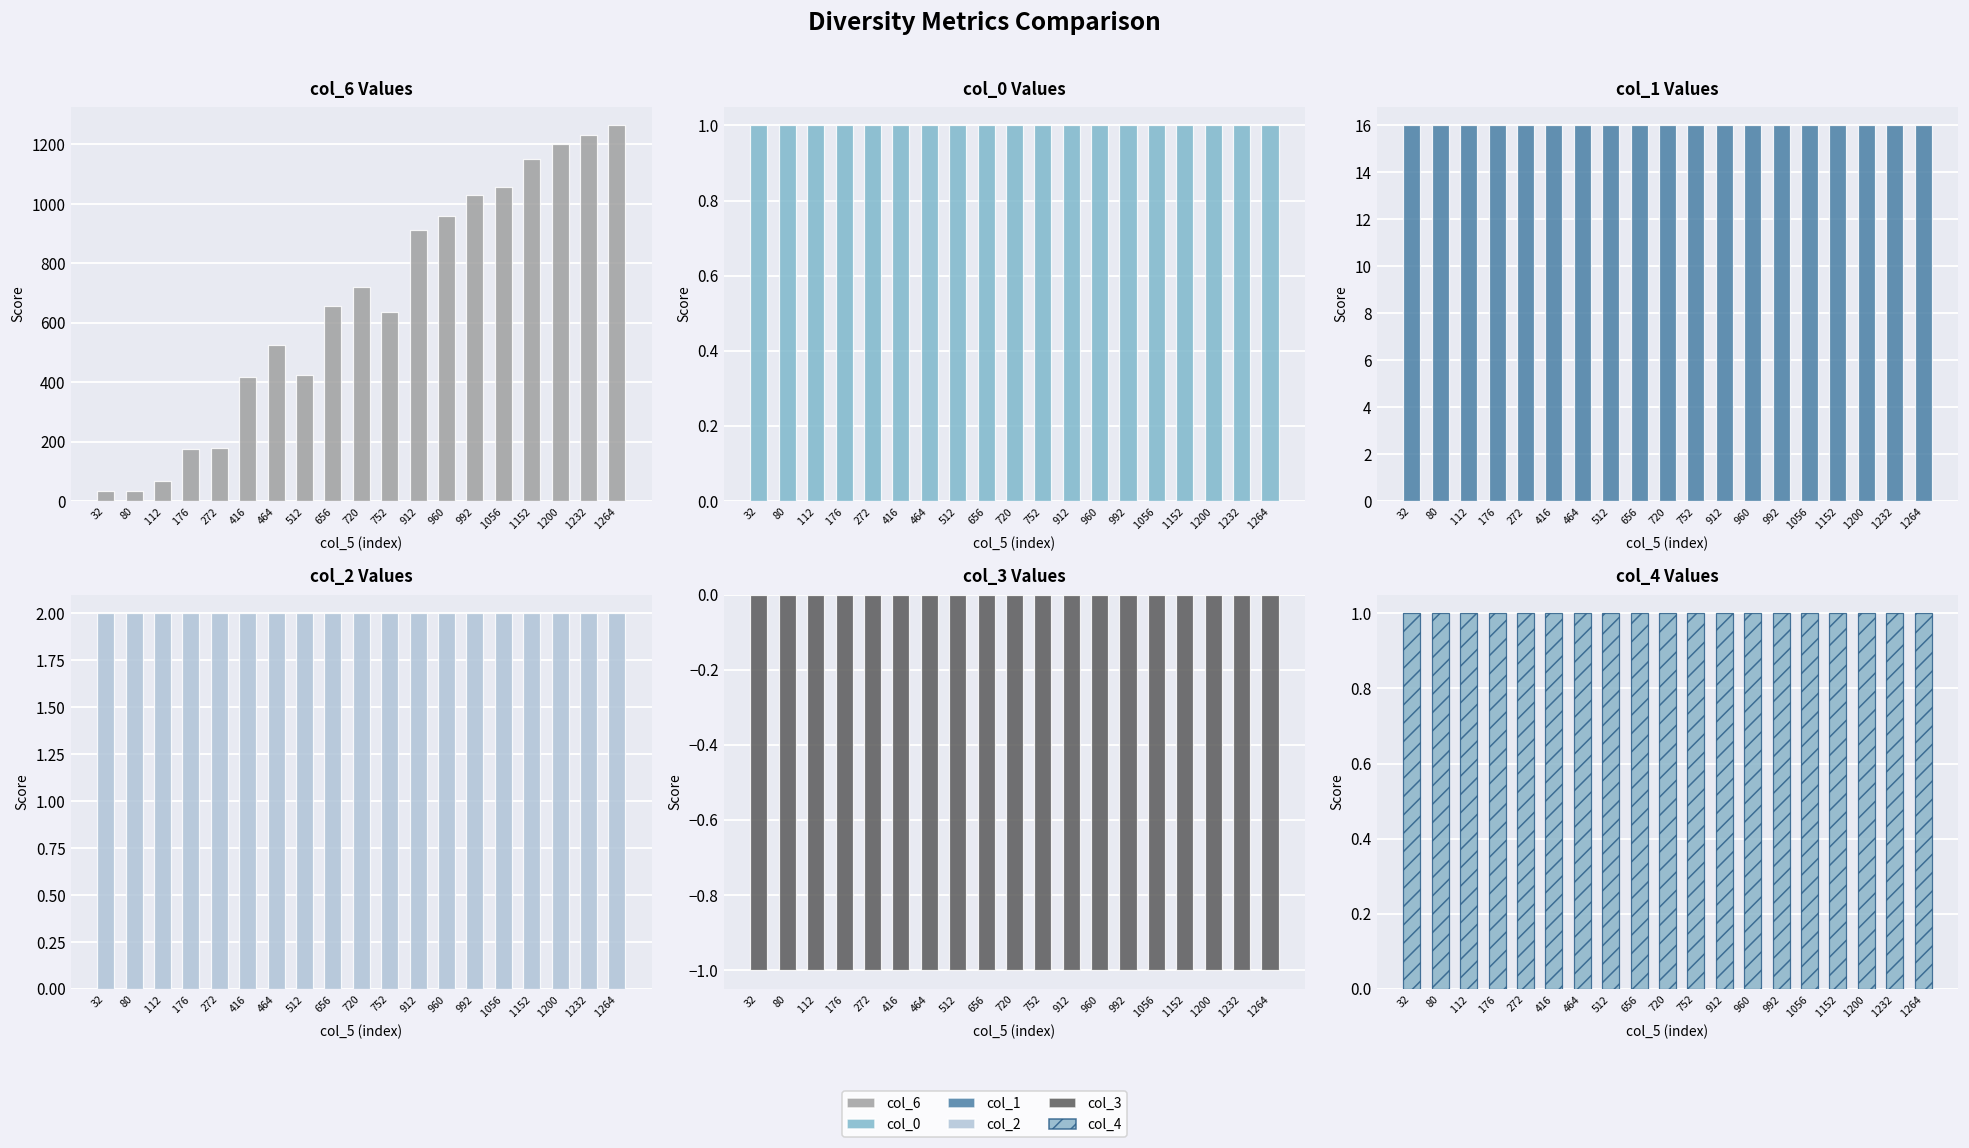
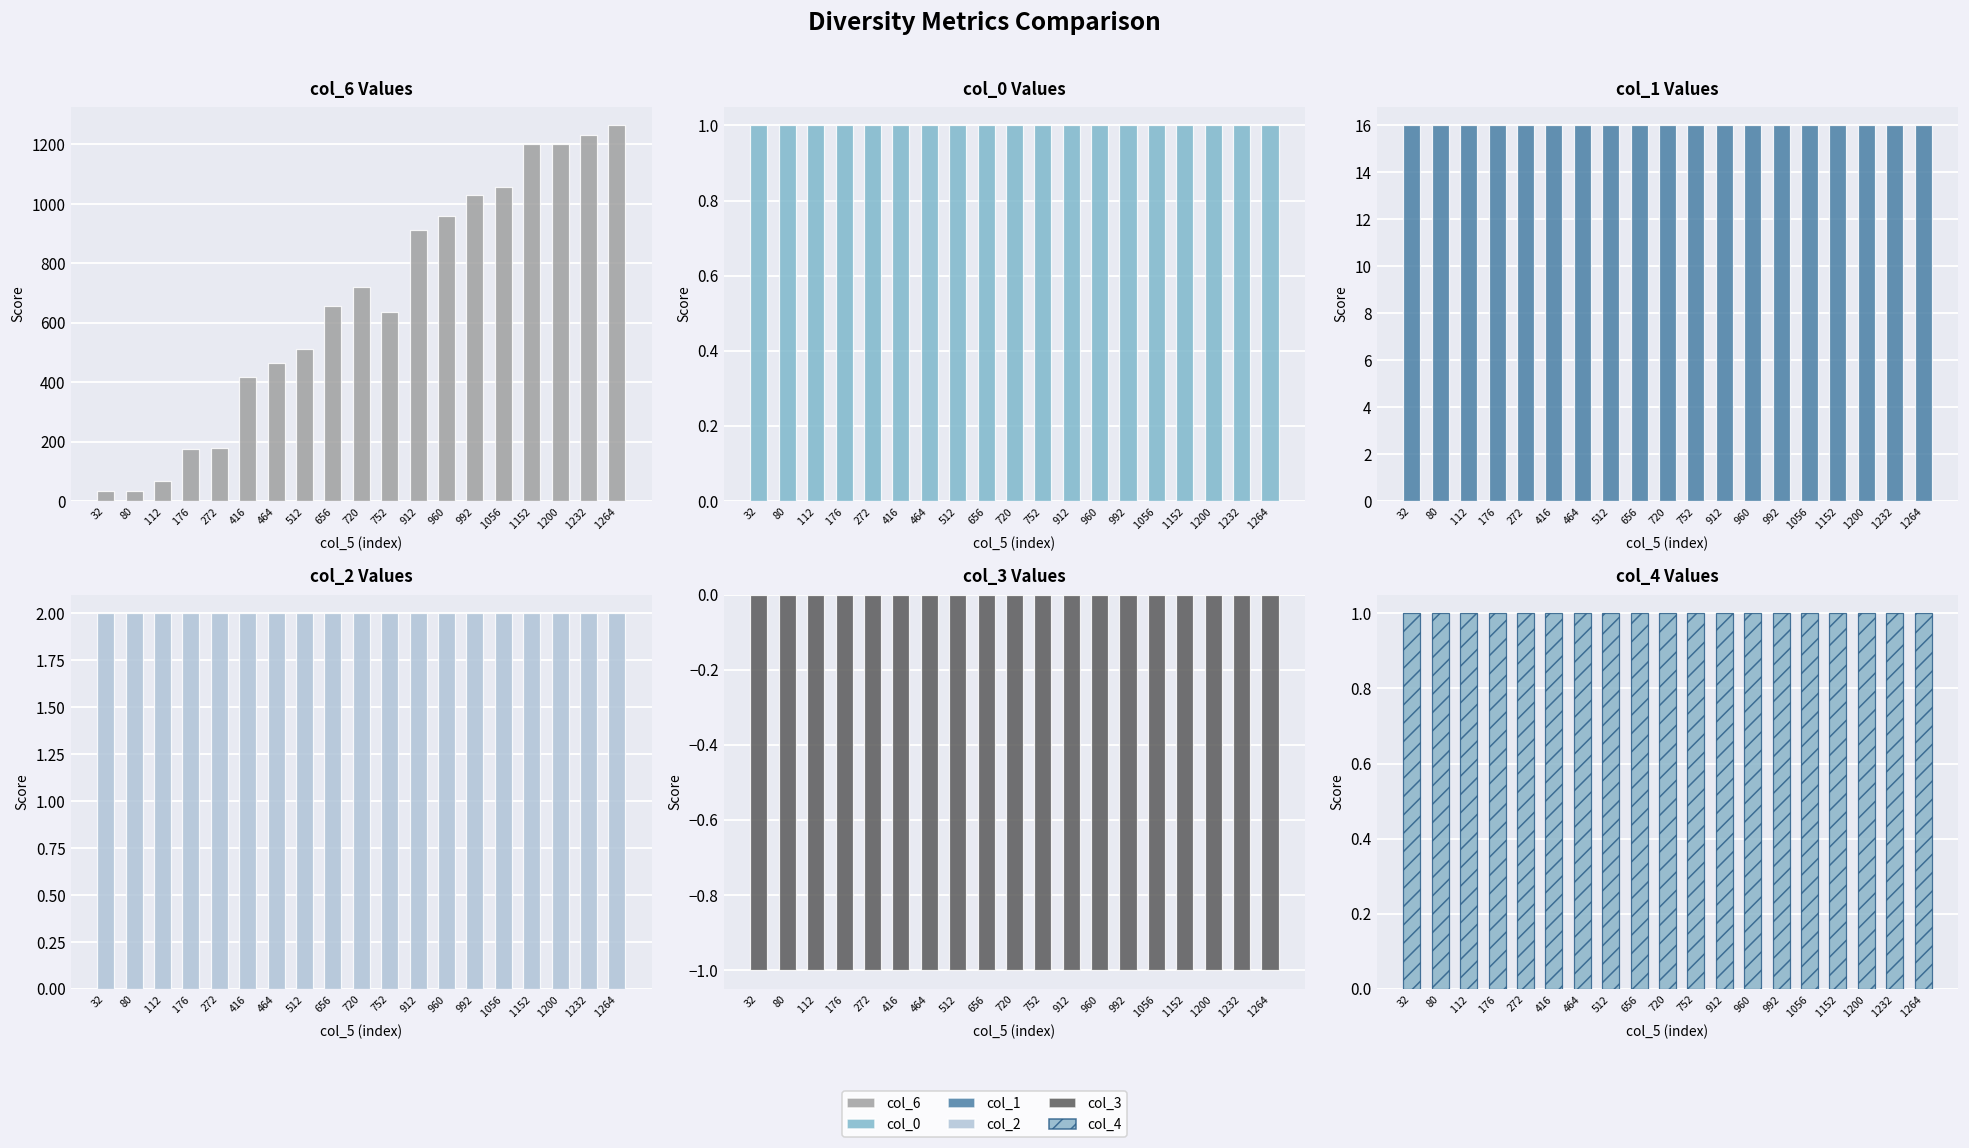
  {
    "col_6 Values": {
      "32": 30,
      "80": 30,
      "112": 70,
      "176": 180,
      "272": 180,
      "416": 420,
-     "464": 530,
-     "512": 420,
+     "464": 460,
+     "512": 510,
      "656": 660,
      "720": 720,
      "752": 640,
      "912": 910,
      "960": 960,
      "992": 1030,
      "1056": 1060,
-     "1152": 1150,
+     "1152": 1200,
      "1200": 1200,
      "1232": 1230,
      "1264": 1260
    },
    "col_0 Values": {
      "32": 1.00,
      "80": 1.00,
      "112": 1.00,
      "176": 1.00,
      "272": 1.00,
      "416": 1.00,
      "464": 1.00,
      "512": 1.00,
      "656": 1.00,
      "720": 1.00,
      "752": 1.00,
      "912": 1.00,
      "960": 1.00,
      "992": 1.00,
      "1056": 1.00,
      "1152": 1.00,
      "1200": 1.00,
      "1232": 1.00,
      "1264": 1.00
    },
    "col_1 Values": {
      "32": 16.0,
      "80": 16.0,
      "112": 16.0,
      "176": 16.0,
      "272": 16.0,
      "416": 16.0,
      "464": 16.0,
      "512": 16.0,
      "656": 16.0,
      "720": 16.0,
      "752": 16.0,
      "912": 16.0,
      "960": 16.0,
      "992": 16.0,
      "1056": 16.0,
      "1152": 16.0,
      "1200": 16.0,
      "1232": 16.0,
      "1264": 16.0
    },
    "col_2 Values": {
      "32": 2.00,
      "80": 2.00,
      "112": 2.00,
      "176": 2.00,
      "272": 2.00,
      "416": 2.00,
      "464": 2.00,
      "512": 2.00,
      "656": 2.00,
      "720": 2.00,
      "752": 2.00,
      "912": 2.00,
      "960": 2.00,
      "992": 2.00,
      "1056": 2.00,
      "1152": 2.00,
      "1200": 2.00,
      "1232": 2.00,
      "1264": 2.00
    },
    "col_3 Values": {
      "32": -1.00,
      "80": -1.00,
      "112": -1.00,
      "176": -1.00,
      "272": -1.00,
      "416": -1.00,
      "464": -1.00,
      "512": -1.00,
      "656": -1.00,
      "720": -1.00,
      "752": -1.00,
      "912": -1.00,
      "960": -1.00,
      "992": -1.00,
      "1056": -1.00,
      "1152": -1.00,
      "1200": -1.00,
      "1232": -1.00,
      "1264": -1.00
    },
    "col_4 Values": {
      "32": 1.00,
      "80": 1.00,
      "112": 1.00,
      "176": 1.00,
      "272": 1.00,
      "416": 1.00,
      "464": 1.00,
      "512": 1.00,
      "656": 1.00,
      "720": 1.00,
      "752": 1.00,
      "912": 1.00,
      "960": 1.00,
      "992": 1.00,
      "1056": 1.00,
      "1152": 1.00,
      "1200": 1.00,
      "1232": 1.00,
      "1264": 1.00
    }
  }
